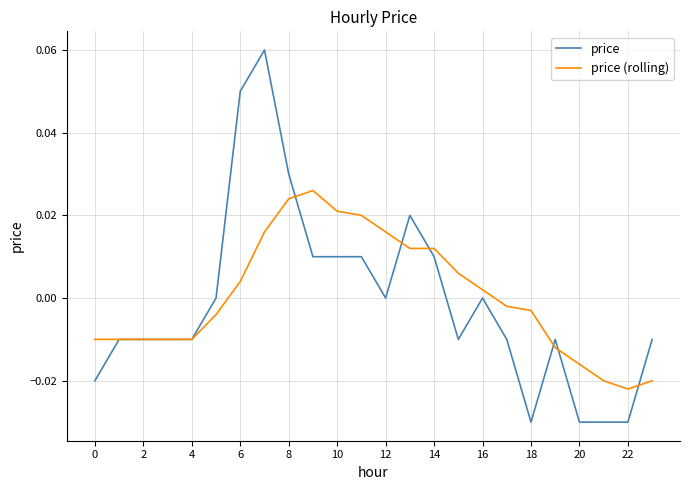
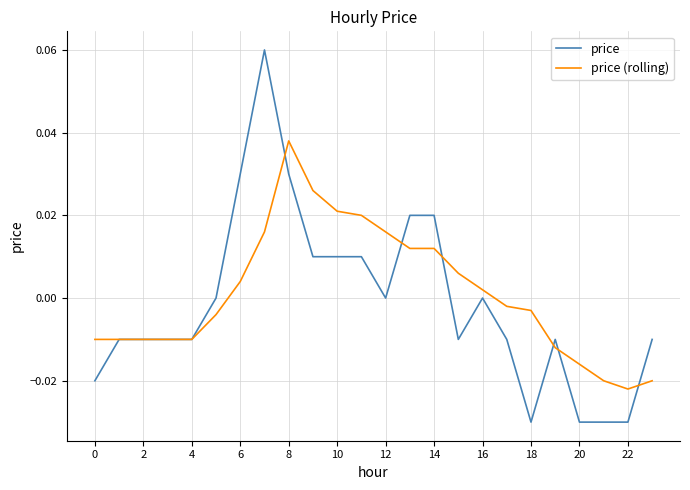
  {
    "price": {
      "0": -0.02,
-     "6": 0.05,
+     "6": 0.03,
      "8": 0.03,
      "10": 0.01,
      "12": 0.00,
-     "14": 0.01,
+     "14": 0.02,
      "16": 0.00,
      "18": -0.03,
      "20": -0.03,
      "22": -0.03
    },
    "price (rolling)": {
      "0": -0.010,
      "6": 0.004,
-     "8": 0.024,
+     "8": 0.038,
      "10": 0.021,
      "12": 0.016,
      "14": 0.012,
      "16": 0.002,
      "18": -0.003,
      "20": -0.016,
      "22": -0.022
    }
  }
